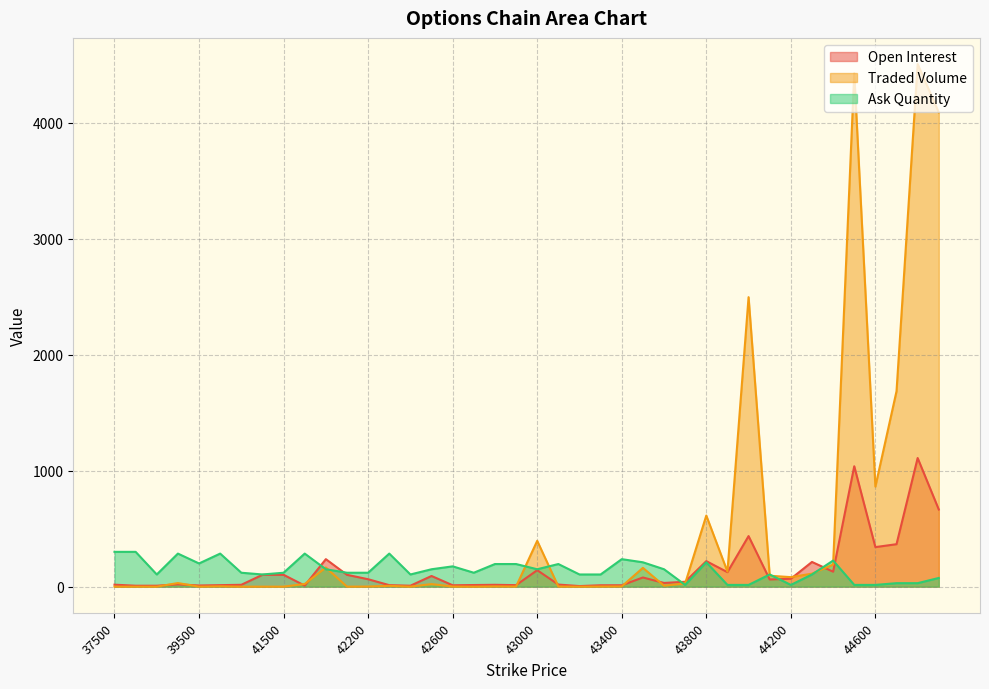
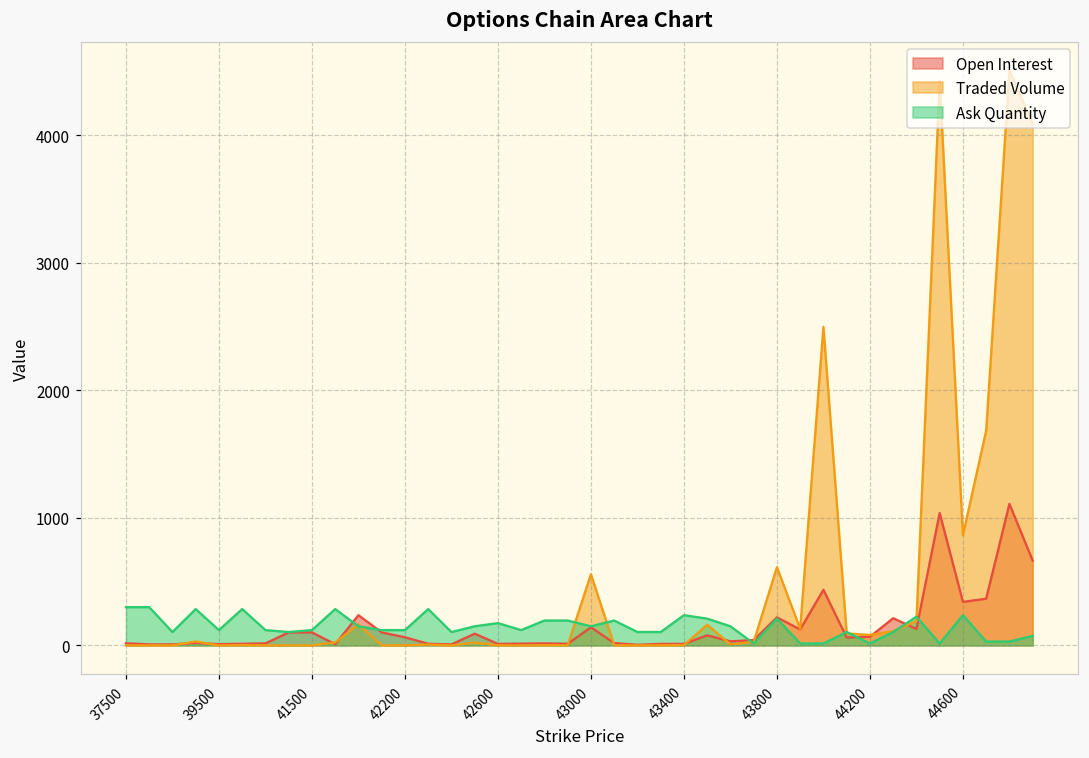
  {
    "Open Interest": {
      "42200": 60,
      "44600": 340
    },
    "Traded Volume": {
      "41500": 0,
      "42200": 0,
-     "43000": 400,
+     "43000": 560,
      "43800": 610,
      "44600": 860
    },
    "Ask Quantity": {
      "37500": 300,
-     "39500": 200,
+     "39500": 120,
      "42200": 120,
      "42600": 180,
      "43400": 240,
      "44200": 20,
-     "44600": 20
+     "44600": 240
    }
  }
